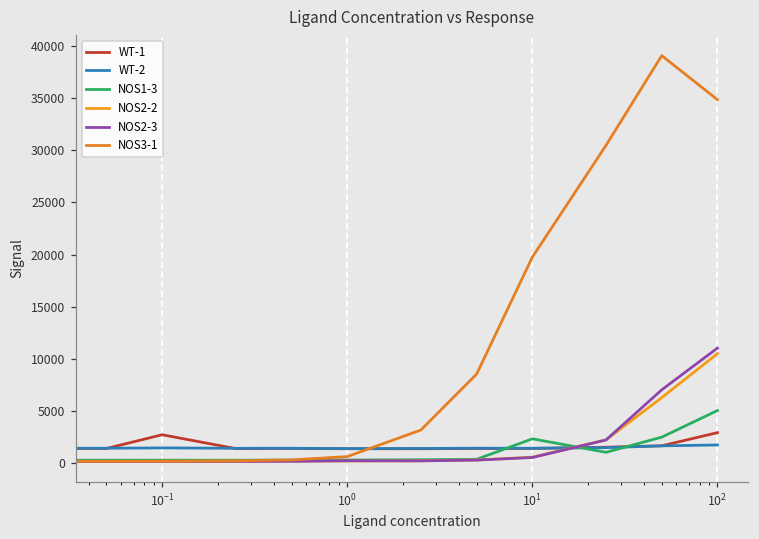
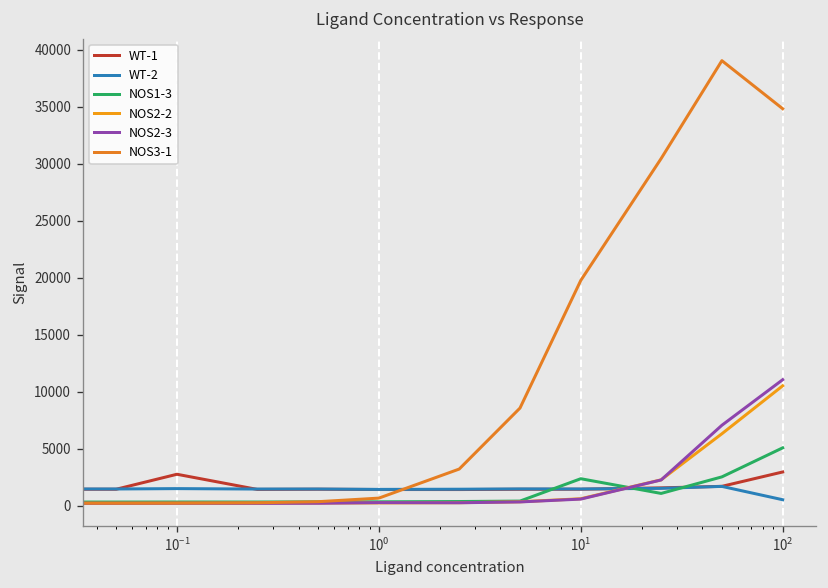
  {
    "WT-1": {
      "10^-1": 3000,
      "10^2": 3000
    },
    "WT-2": {
      "10^-1": 1000,
-     "10^2": 2000
+     "10^2": 1000
    },
    "NOS1-3": {
      "10^1": 2000,
      "10^2": 5000
    },
    "NOS2-3": {
      "10^2": 11000
    }
  }
